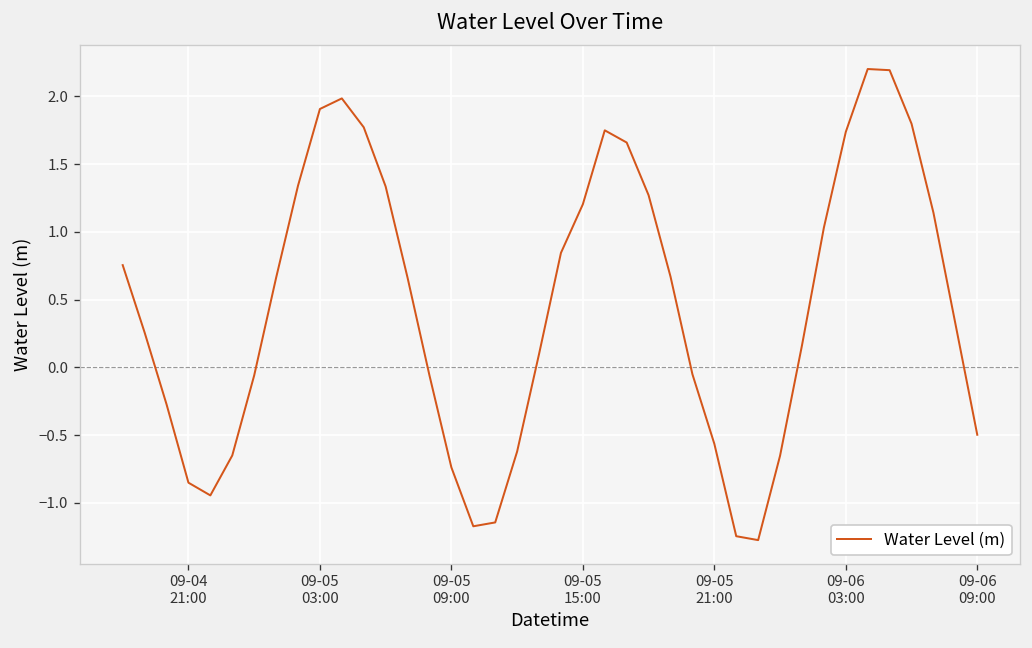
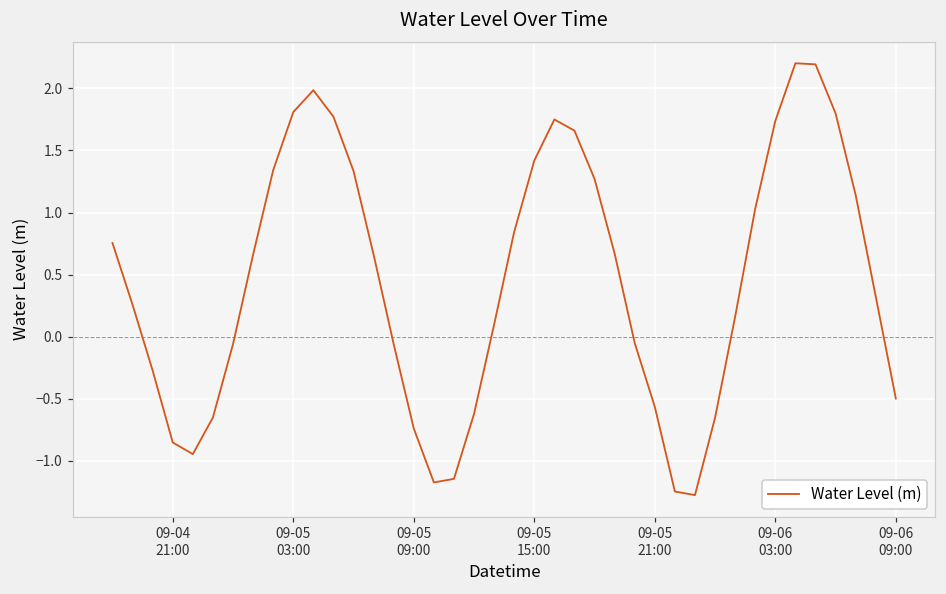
  {
    "09-04 21:00": -0.85,
-   "09-05 03:00": 1.91,
+   "09-05 03:00": 1.81,
    "09-05 09:00": -0.74,
-   "09-05 15:00": 1.20,
+   "09-05 15:00": 1.42,
    "09-05 21:00": -0.56,
    "09-06 03:00": 1.74,
    "09-06 09:00": -0.50
  }
